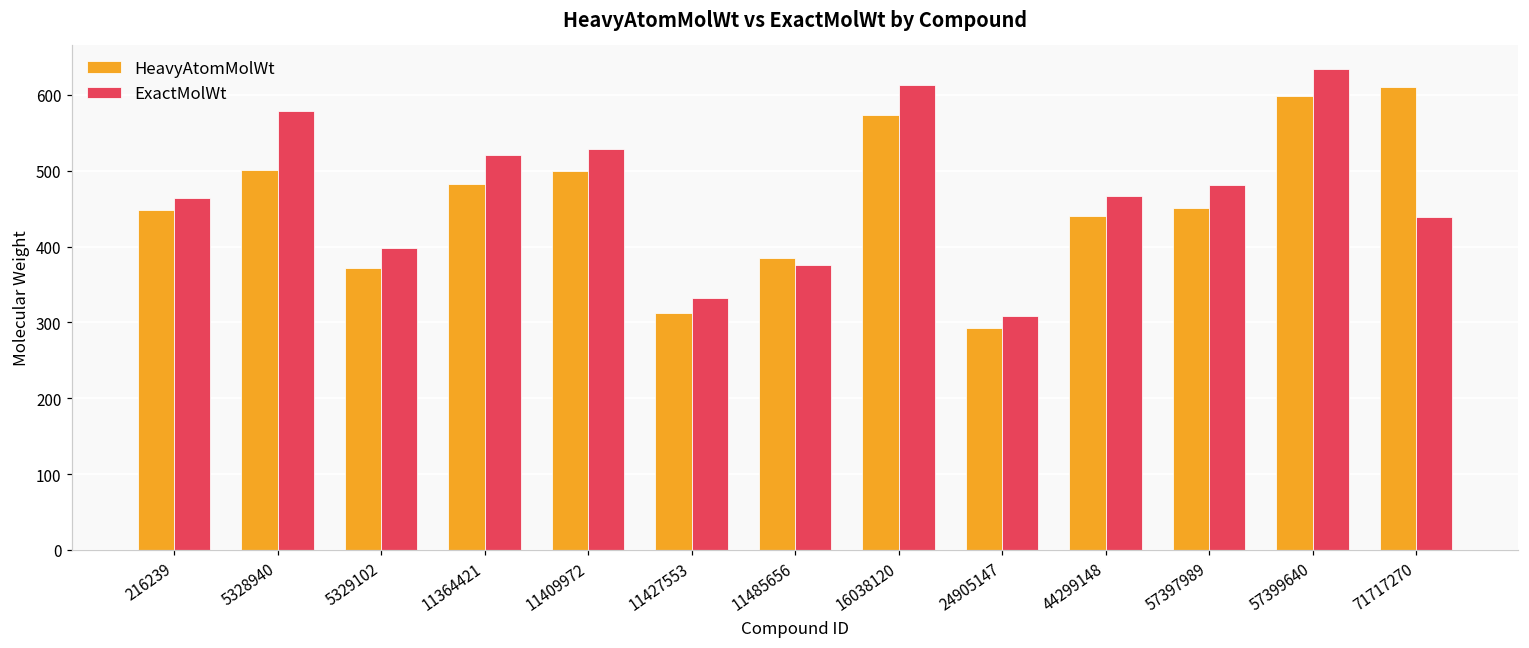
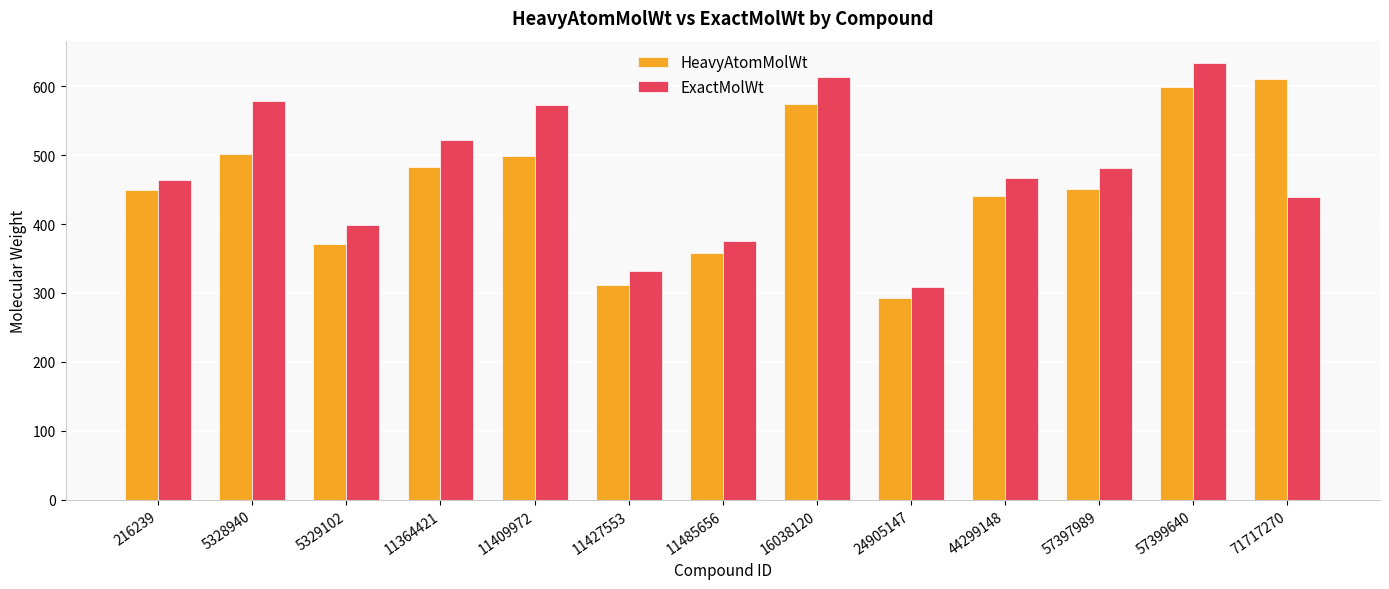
  {
    "HeavyAtomMolWt": {
      "216239": 450,
      "5328940": 500,
      "5329102": 370,
      "11364421": 480,
      "11409972": 500,
      "11427553": 310,
-     "11485656": 390,
+     "11485656": 360,
      "16038120": 570,
      "24905147": 290,
      "44299148": 440,
      "57397989": 450,
      "57399640": 600,
      "71717270": 610
    },
    "ExactMolWt": {
      "216239": 460,
      "5328940": 580,
      "5329102": 400,
      "11364421": 520,
-     "11409972": 530,
+     "11409972": 570,
      "11427553": 330,
      "11485656": 380,
      "16038120": 610,
      "24905147": 310,
      "44299148": 470,
      "57397989": 480,
      "57399640": 630,
      "71717270": 440
    }
  }
